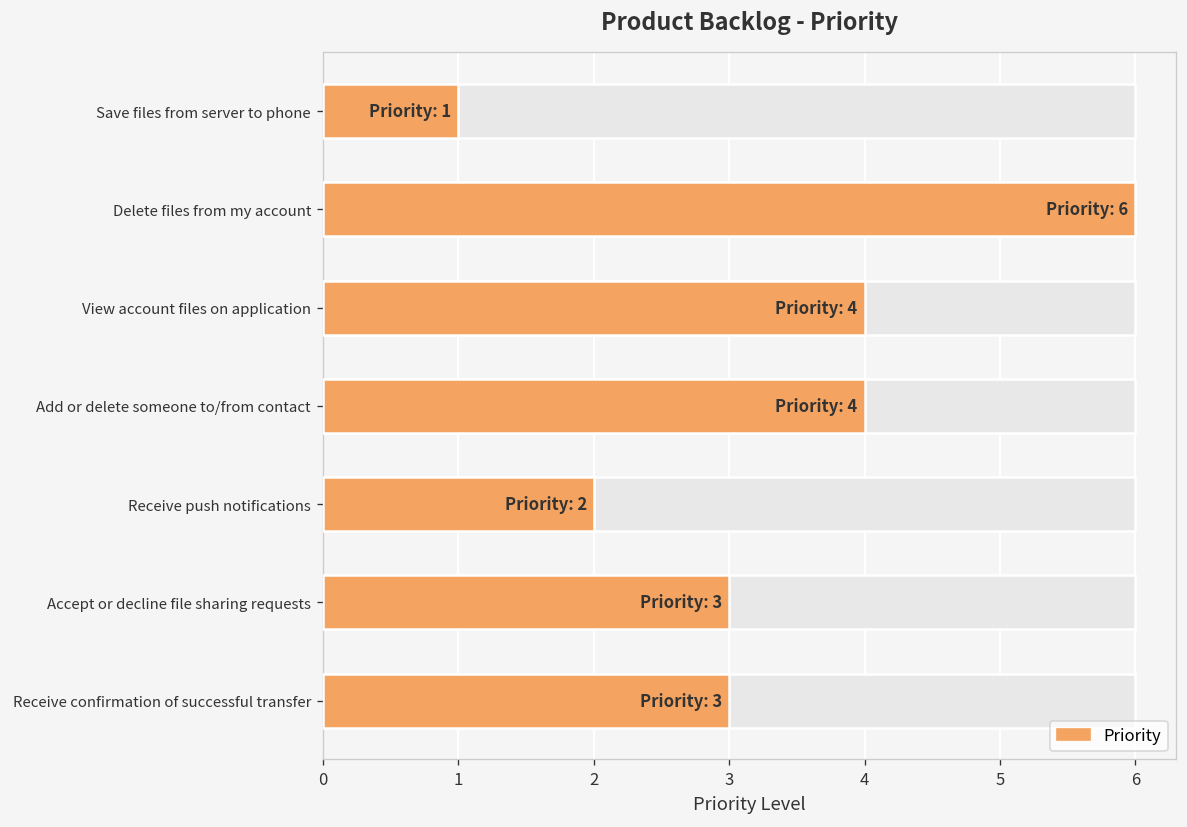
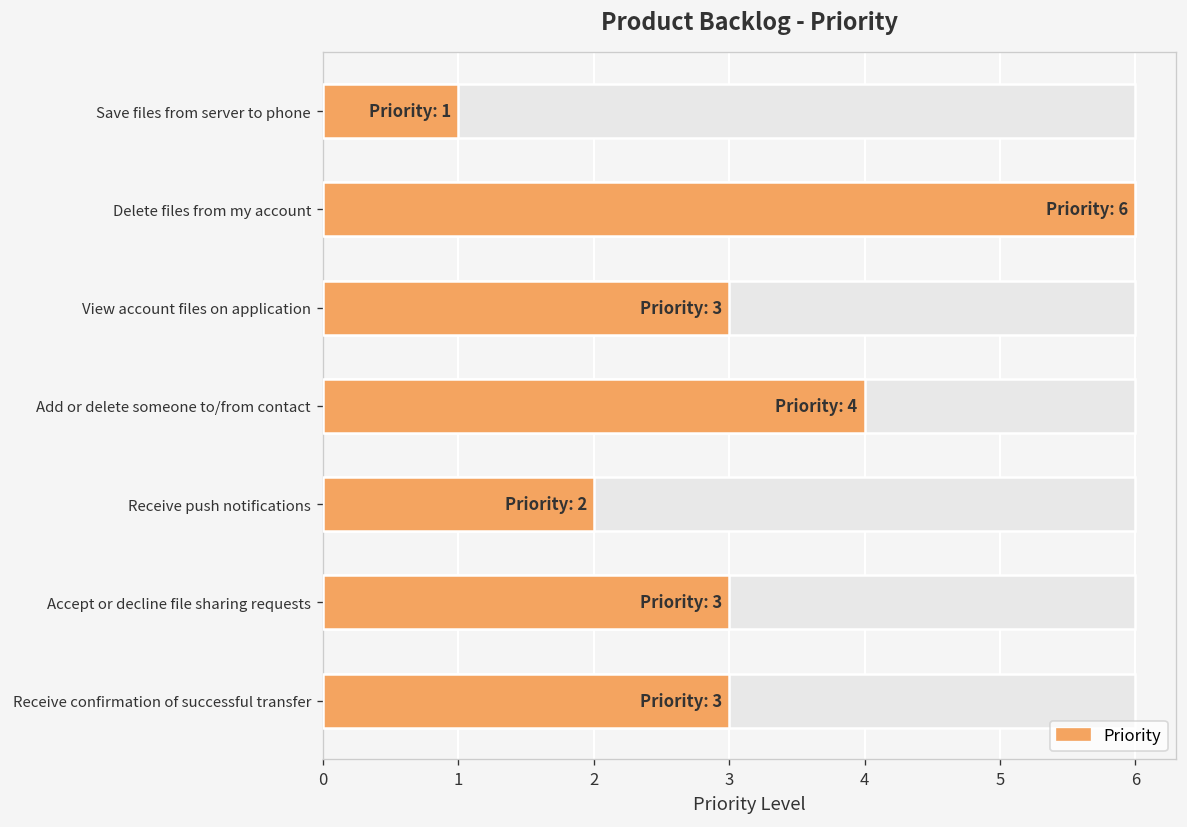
  {
    "Priority": {
      "Delete files from my account": 6,
-     "View account files on application": 4
+     "View account files on application": 3
    }
  }
